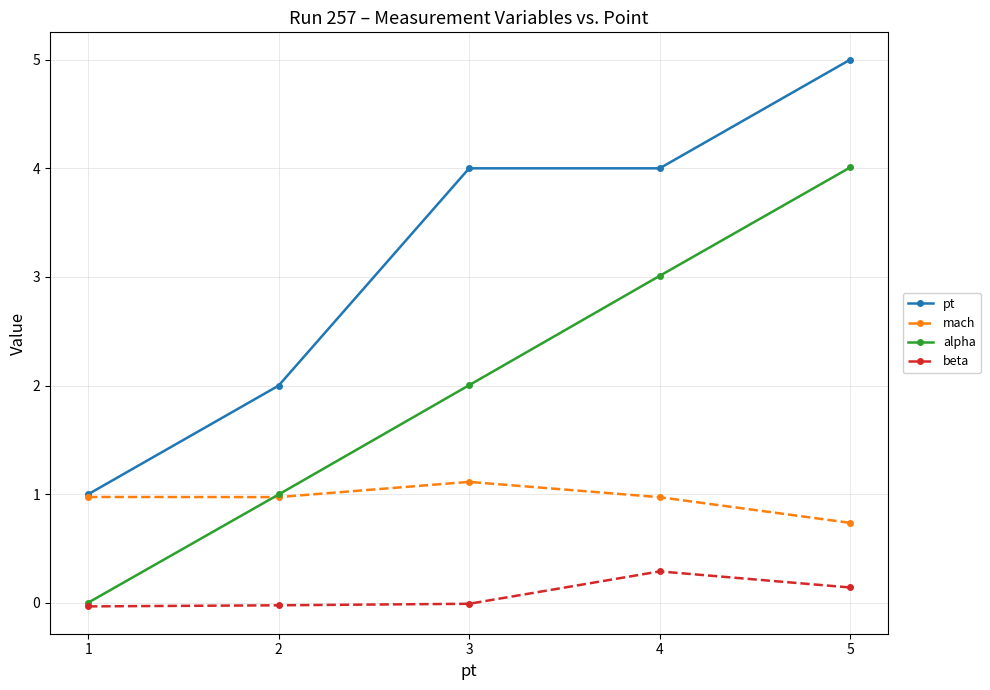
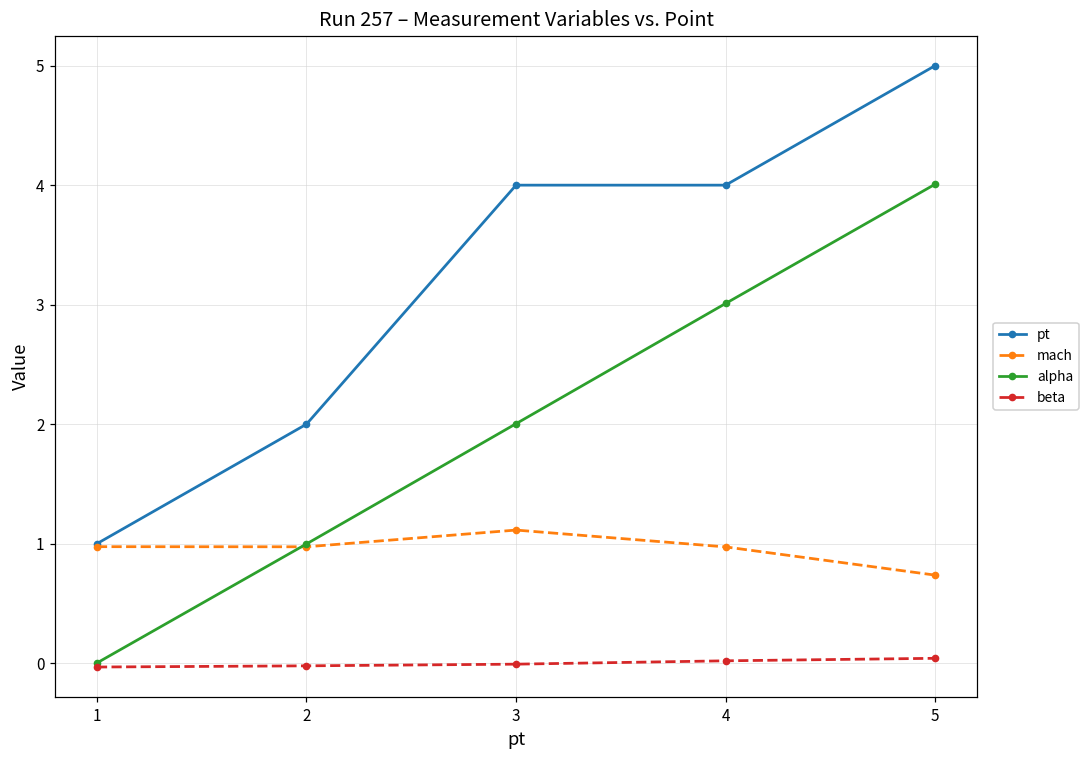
  {
    "pt": {
      "1": 1.00,
      "2": 2.00,
      "3": 4.00,
      "4": 4.00,
      "5": 5.00
    },
    "mach": {
      "1": 0.98,
      "2": 0.97,
      "3": 1.11,
      "4": 0.97,
      "5": 0.74
    },
    "alpha": {
      "1": 0.00,
      "2": 1.00,
      "3": 2.00,
      "4": 3.01,
      "5": 4.01
    },
    "beta": {
      "1": -0.03,
      "2": -0.02,
      "3": -0.01,
-     "4": 0.29,
-     "5": 0.14
+     "4": 0.02,
+     "5": 0.04
    }
  }
